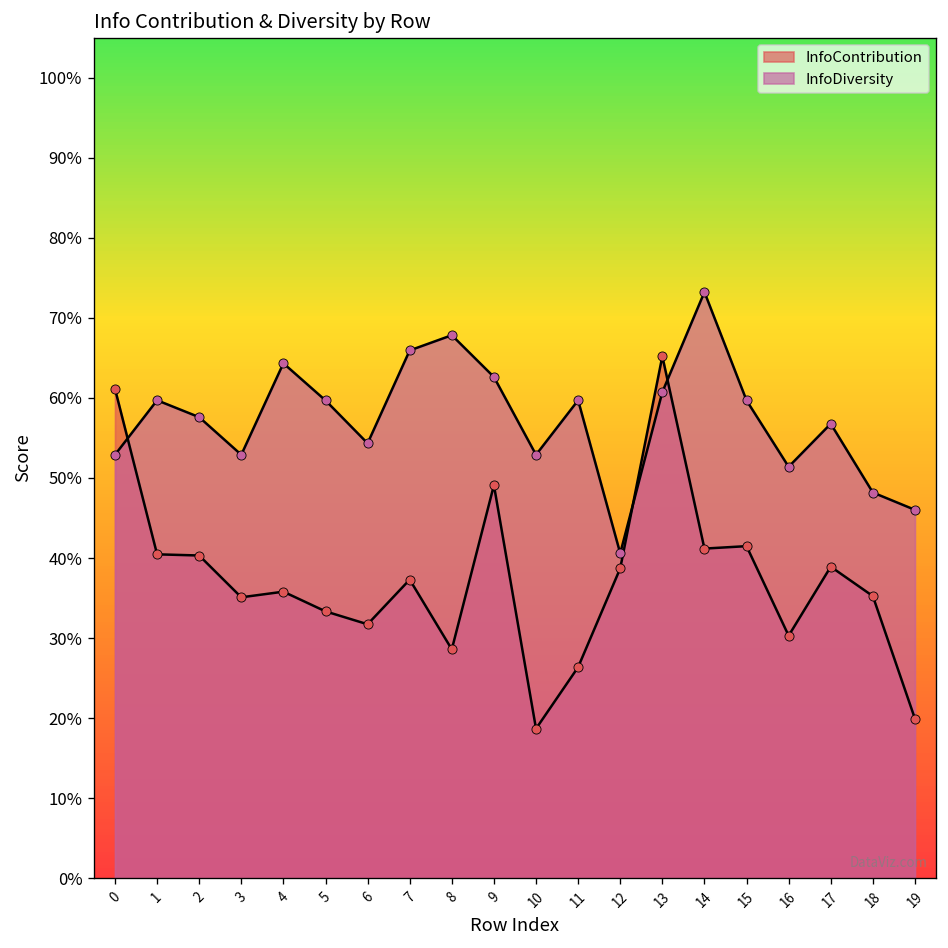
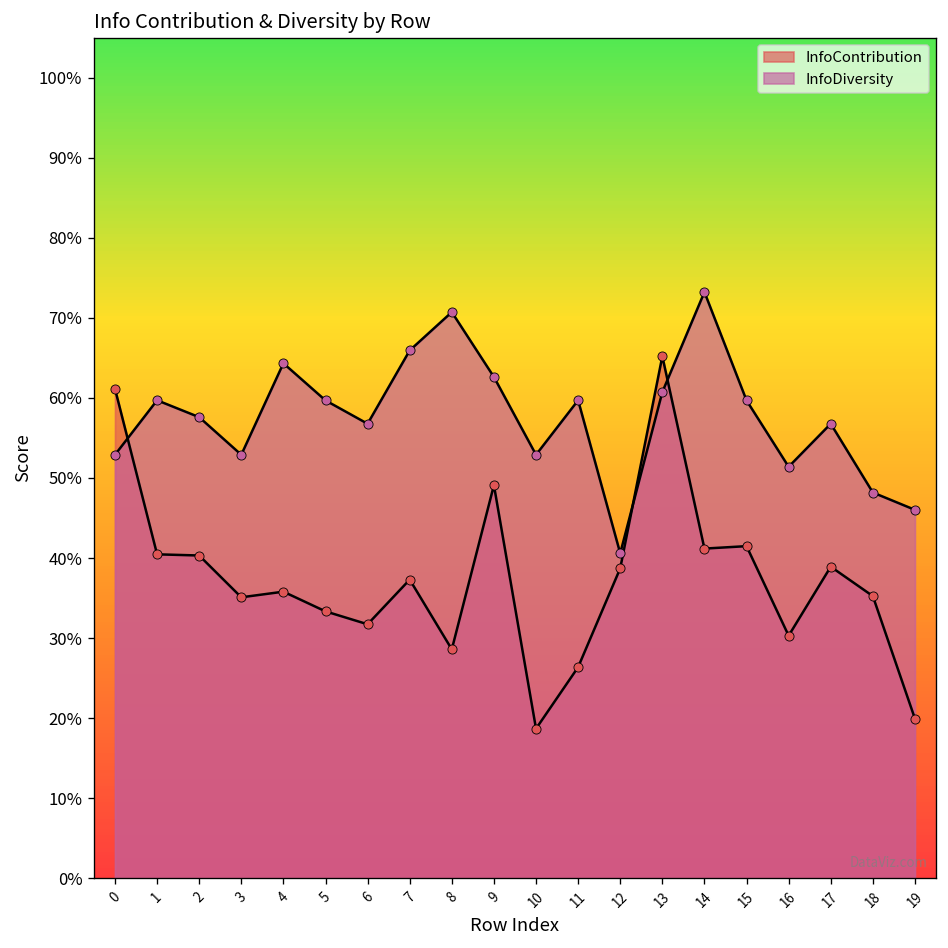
  {
    "InfoContribution": {
      "0": "61%",
      "1": "40%",
      "2": "40%",
      "3": "35%",
      "4": "36%",
      "5": "33%",
      "6": "32%",
      "7": "37%",
      "8": "29%",
      "9": "49%",
      "10": "19%",
      "11": "26%",
      "12": "39%",
      "13": "65%",
      "14": "41%",
      "15": "41%",
      "16": "30%",
      "17": "39%",
      "18": "35%",
      "19": "20%"
    },
    "InfoDiversity": {
      "0": "53%",
      "1": "60%",
      "2": "58%",
      "3": "53%",
      "4": "64%",
      "5": "60%",
-     "6": "54%",
+     "6": "57%",
      "7": "66%",
-     "8": "68%",
+     "8": "71%",
      "9": "63%",
      "10": "53%",
      "11": "60%",
      "12": "41%",
      "13": "61%",
      "14": "73%",
      "15": "60%",
      "16": "51%",
      "17": "57%",
      "18": "48%",
      "19": "46%"
    }
  }
